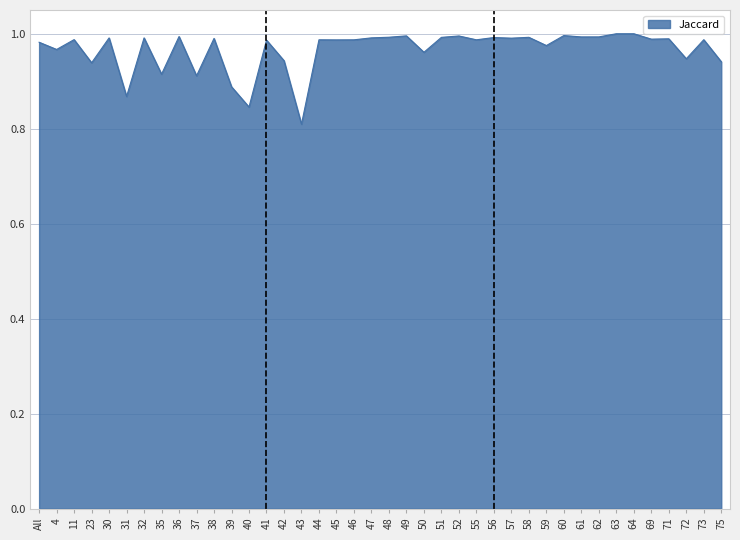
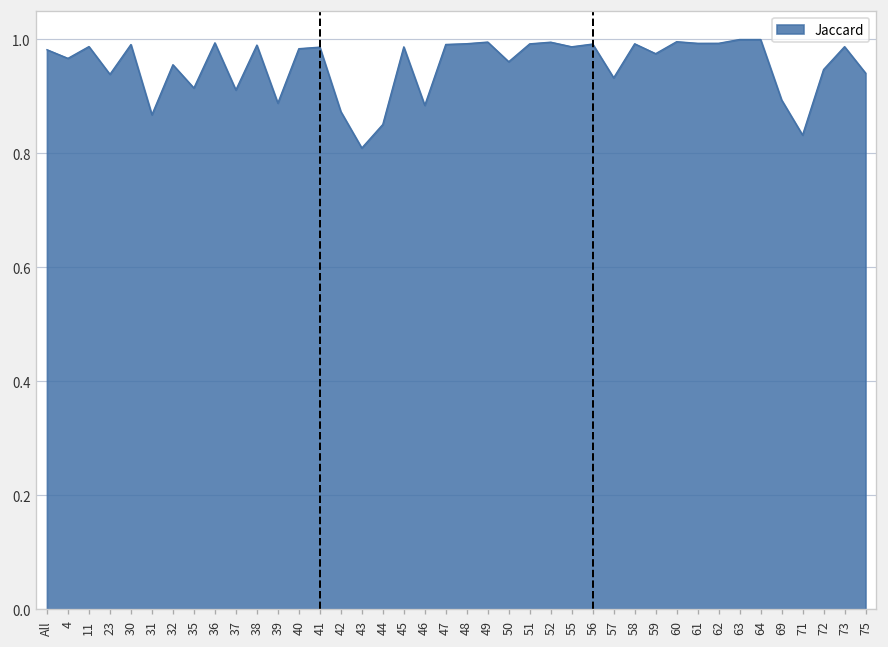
  {
    "All": 0.98,
    "4": 0.97,
    "11": 0.99,
    "23": 0.94,
    "30": 0.99,
    "31": 0.87,
-   "32": 0.99,
+   "32": 0.96,
    "35": 0.91,
    "36": 0.99,
    "37": 0.91,
    "38": 0.99,
    "39": 0.89,
-   "40": 0.85,
+   "40": 0.98,
    "41": 0.99,
-   "42": 0.94,
+   "42": 0.87,
    "43": 0.81,
-   "44": 0.99,
+   "44": 0.85,
    "45": 0.99,
-   "46": 0.99,
+   "46": 0.88,
    "47": 0.99,
    "48": 0.99,
    "49": 1.00,
    "50": 0.96,
    "51": 0.99,
    "52": 1.00,
    "55": 0.99,
    "56": 0.99,
-   "57": 0.99,
+   "57": 0.93,
    "58": 0.99,
    "59": 0.98,
    "60": 1.00,
    "61": 0.99,
    "62": 0.99,
    "63": 1.00,
    "64": 1.00,
-   "69": 0.99,
-   "71": 0.99,
+   "69": 0.89,
+   "71": 0.83,
    "72": 0.95,
    "73": 0.99,
    "75": 0.94
  }
